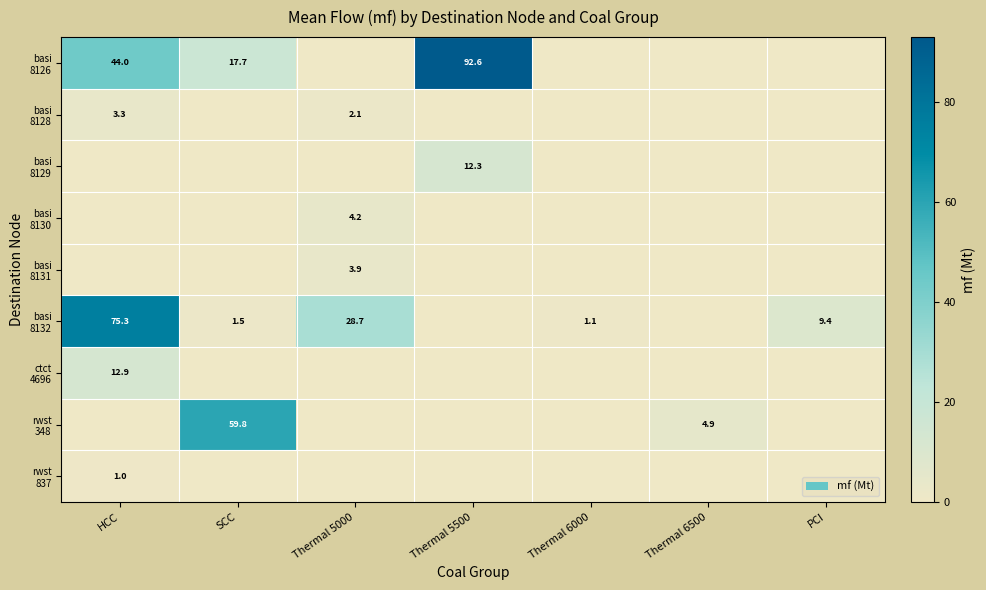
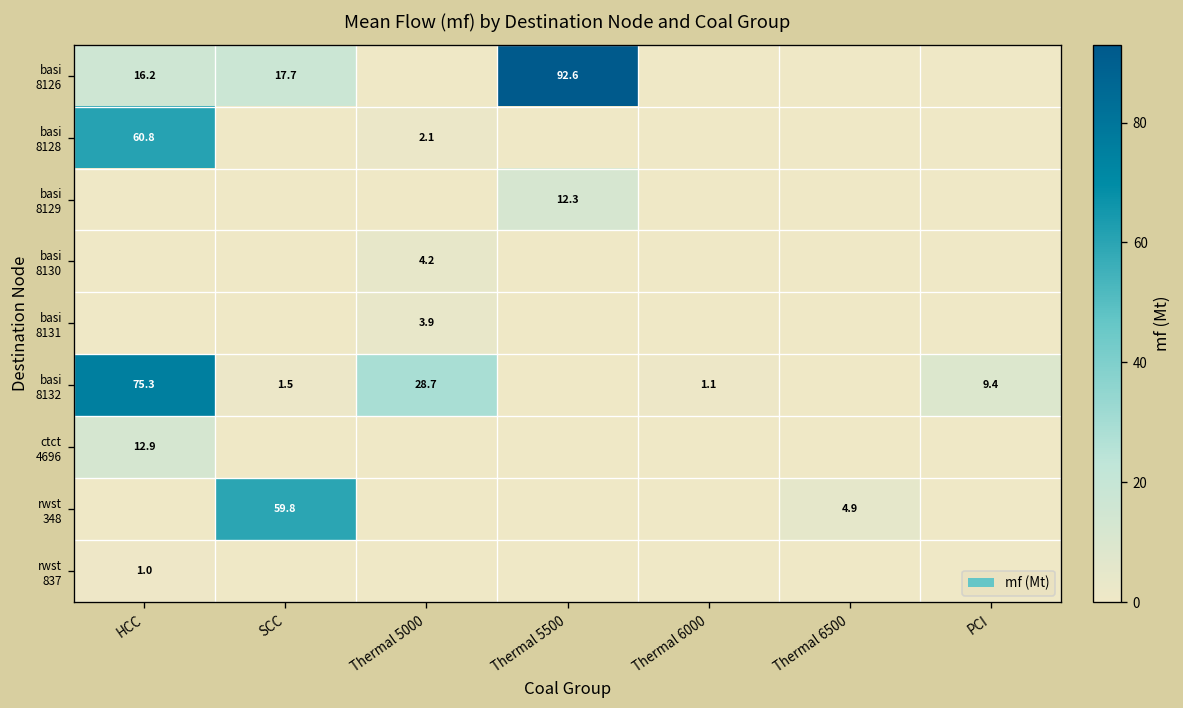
  {
    "basi 8126": {
-     "HCC": 44.0,
+     "HCC": 16.2,
      "SCC": 17.7,
      "Thermal 5500": 92.6
    },
    "basi 8128": {
-     "HCC": 3.3,
+     "HCC": 60.8,
      "Thermal 5000": 2.1
    },
    "basi 8129": {
      "Thermal 5500": 12.3
    },
    "basi 8130": {
      "Thermal 5000": 4.2
    },
    "basi 8131": {
      "Thermal 5000": 3.9
    },
    "basi 8132": {
      "HCC": 75.3,
      "SCC": 1.5,
      "Thermal 5000": 28.7,
      "Thermal 6000": 1.1,
      "PCI": 9.4
    },
    "ctct 4696": {
      "HCC": 12.9
    },
    "rwst 348": {
      "SCC": 59.8,
      "Thermal 6500": 4.9
    },
    "rwst 837": {
      "HCC": 1.0
    }
  }
